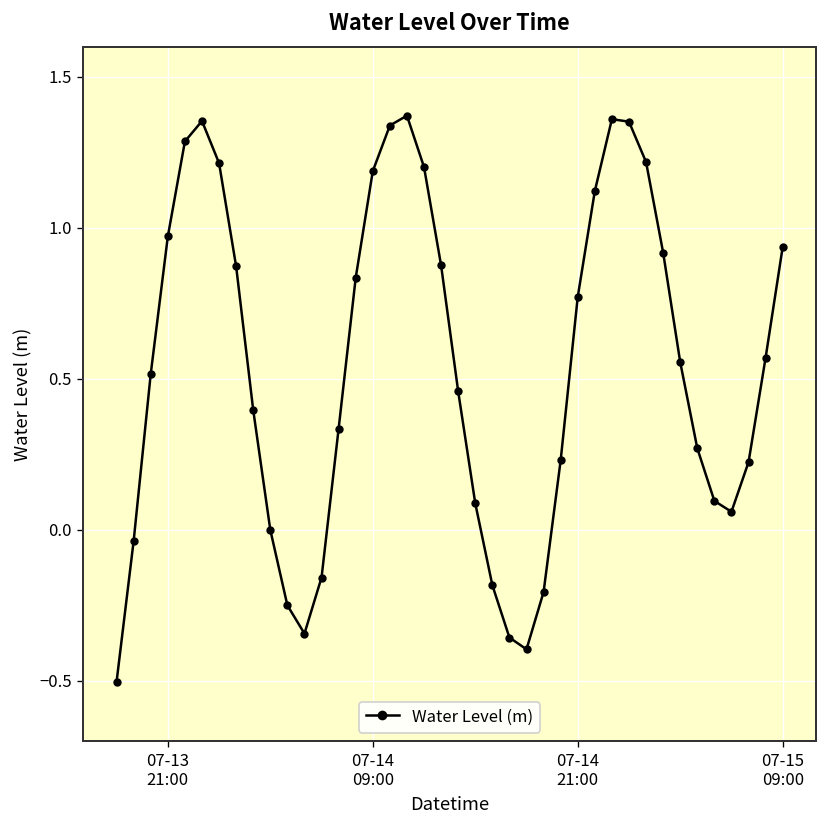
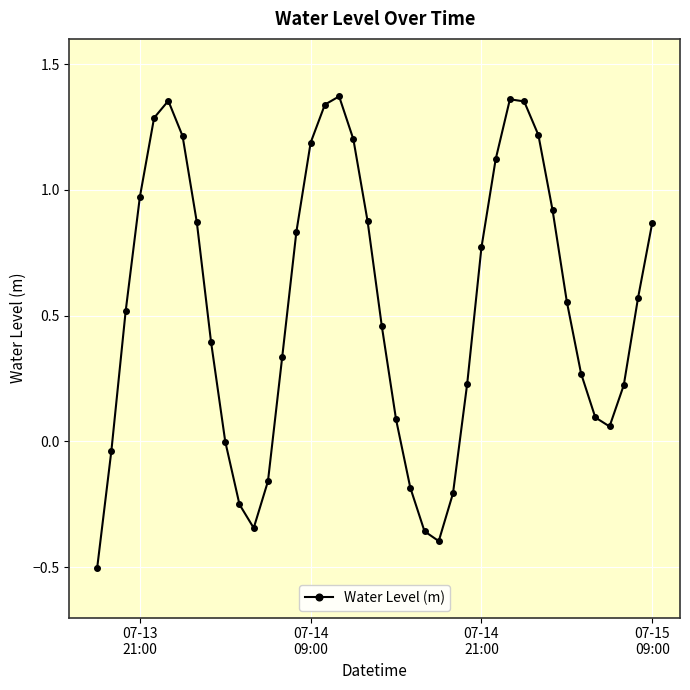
  {
    "Water Level (m)": {
      "07-13 21:00": 0.97,
      "07-14 09:00": 1.19,
      "07-14 21:00": 0.77,
-     "07-15 09:00": 0.94
+     "07-15 09:00": 0.87
    }
  }
